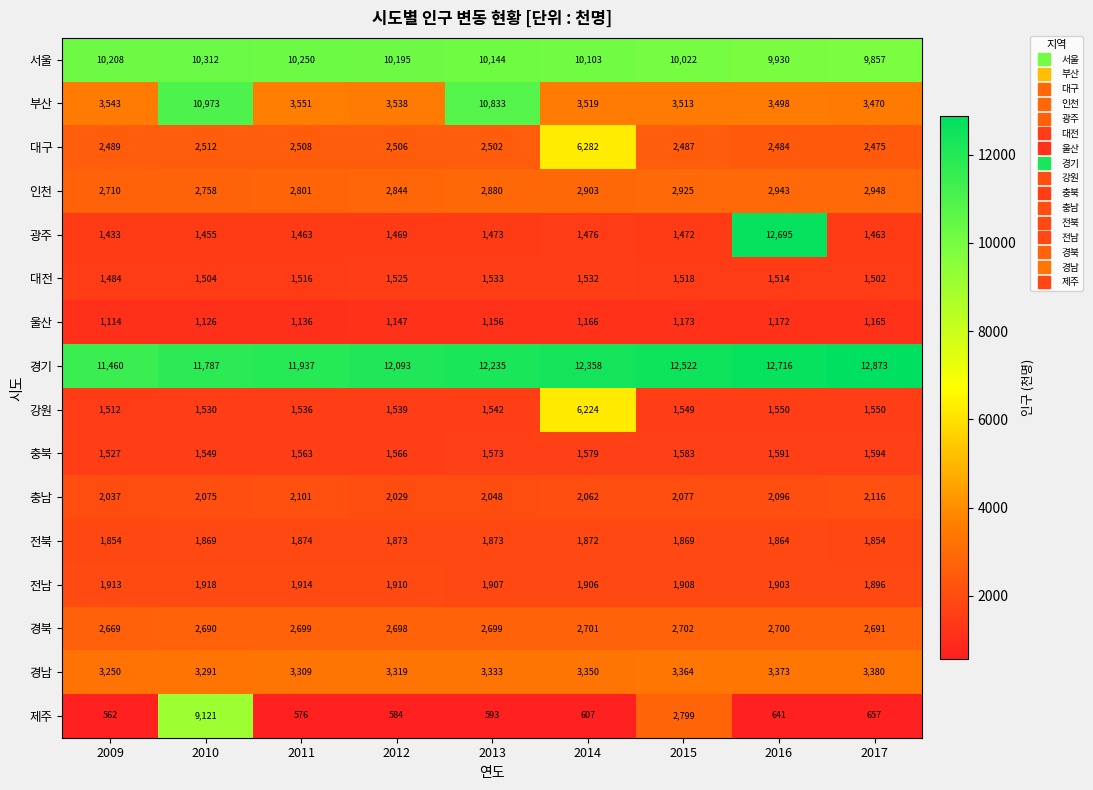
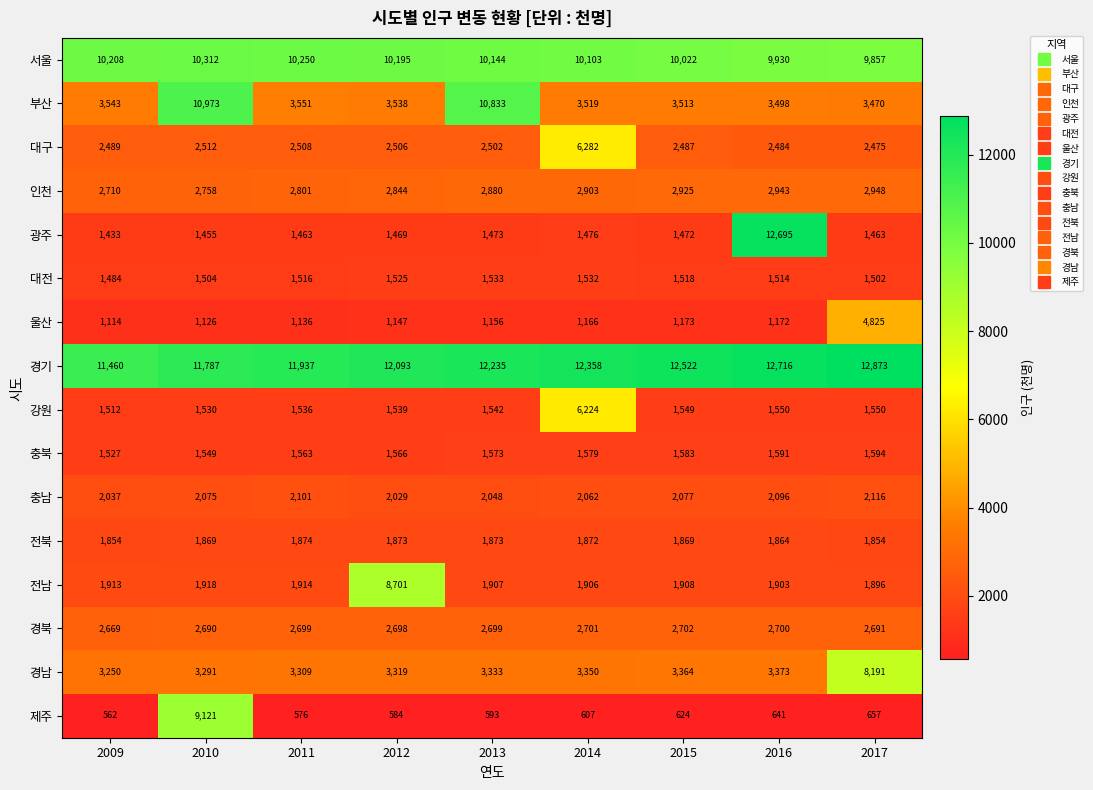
  {
    "서울": {
      "2009": "10,208",
      "2010": "10,312",
      "2011": "10,250",
      "2012": "10,195",
      "2013": "10,144",
      "2014": "10,103",
      "2015": "10,022",
      "2016": "9,930",
      "2017": "9,857"
    },
    "부산": {
      "2009": "3,543",
      "2010": "10,973",
      "2011": "3,551",
      "2012": "3,538",
      "2013": "10,833",
      "2014": "3,519",
      "2015": "3,513",
      "2016": "3,498",
      "2017": "3,470"
    },
    "대구": {
      "2009": "2,489",
      "2010": "2,512",
      "2011": "2,508",
      "2012": "2,506",
      "2013": "2,502",
      "2014": "6,282",
      "2015": "2,487",
      "2016": "2,484",
      "2017": "2,475"
    },
    "인천": {
      "2009": "2,710",
      "2010": "2,758",
      "2011": "2,801",
      "2012": "2,844",
      "2013": "2,880",
      "2014": "2,903",
      "2015": "2,925",
      "2016": "2,943",
      "2017": "2,948"
    },
    "광주": {
      "2009": "1,433",
      "2010": "1,455",
      "2011": "1,463",
      "2012": "1,469",
      "2013": "1,473",
      "2014": "1,476",
      "2015": "1,472",
      "2016": "12,695",
      "2017": "1,463"
    },
    "대전": {
      "2009": "1,484",
      "2010": "1,504",
      "2011": "1,516",
      "2012": "1,525",
      "2013": "1,533",
      "2014": "1,532",
      "2015": "1,518",
      "2016": "1,514",
      "2017": "1,502"
    },
    "울산": {
      "2009": "1,114",
      "2010": "1,126",
      "2011": "1,136",
      "2012": "1,147",
      "2013": "1,156",
      "2014": "1,166",
      "2015": "1,173",
      "2016": "1,172",
-     "2017": "1,165"
+     "2017": "4,825"
    },
    "경기": {
      "2009": "11,460",
      "2010": "11,787",
      "2011": "11,937",
      "2012": "12,093",
      "2013": "12,235",
      "2014": "12,358",
      "2015": "12,522",
      "2016": "12,716",
      "2017": "12,873"
    },
    "강원": {
      "2009": "1,512",
      "2010": "1,530",
      "2011": "1,536",
      "2012": "1,539",
      "2013": "1,542",
      "2014": "6,224",
      "2015": "1,549",
      "2016": "1,550",
      "2017": "1,550"
    },
    "충북": {
      "2009": "1,527",
      "2010": "1,549",
      "2011": "1,563",
      "2012": "1,566",
      "2013": "1,573",
      "2014": "1,579",
      "2015": "1,583",
      "2016": "1,591",
      "2017": "1,594"
    },
    "충남": {
      "2009": "2,037",
      "2010": "2,075",
      "2011": "2,101",
      "2012": "2,029",
      "2013": "2,048",
      "2014": "2,062",
      "2015": "2,077",
      "2016": "2,096",
      "2017": "2,116"
    },
    "전북": {
      "2009": "1,854",
      "2010": "1,869",
      "2011": "1,874",
      "2012": "1,873",
      "2013": "1,873",
      "2014": "1,872",
      "2015": "1,869",
      "2016": "1,864",
      "2017": "1,854"
    },
    "전남": {
      "2009": "1,913",
      "2010": "1,918",
      "2011": "1,914",
-     "2012": "1,910",
+     "2012": "8,701",
      "2013": "1,907",
      "2014": "1,906",
      "2015": "1,908",
      "2016": "1,903",
      "2017": "1,896"
    },
    "경북": {
      "2009": "2,669",
      "2010": "2,690",
      "2011": "2,699",
      "2012": "2,698",
      "2013": "2,699",
      "2014": "2,701",
      "2015": "2,702",
      "2016": "2,700",
      "2017": "2,691"
    },
    "경남": {
      "2009": "3,250",
      "2010": "3,291",
      "2011": "3,309",
      "2012": "3,319",
      "2013": "3,333",
      "2014": "3,350",
      "2015": "3,364",
      "2016": "3,373",
-     "2017": "3,380"
+     "2017": "8,191"
    },
    "제주": {
      "2009": "562",
      "2010": "9,121",
      "2011": "576",
      "2012": "584",
      "2013": "593",
      "2014": "607",
-     "2015": "2,799",
+     "2015": "624",
      "2016": "641",
      "2017": "657"
    }
  }
